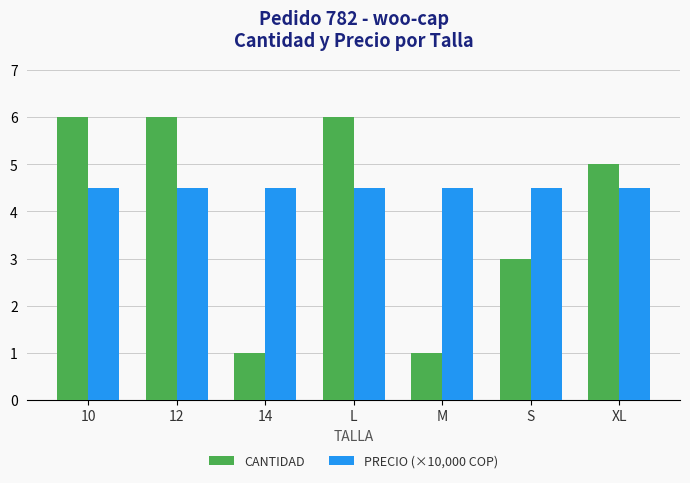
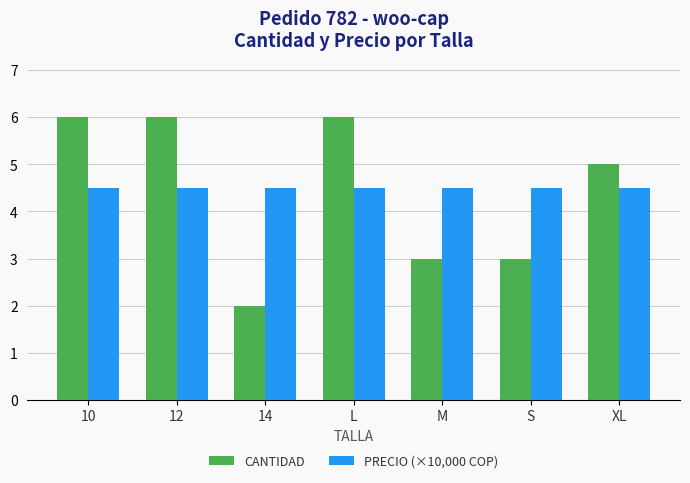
  {
    "CANTIDAD": {
      "10": 6,
      "12": 6,
-     "14": 1,
+     "14": 2,
      "L": 6,
-     "M": 1,
+     "M": 3,
      "S": 3,
      "XL": 5
    },
    "PRECIO (×10,000 COP)": {
      "10": 4.5,
      "12": 4.5,
      "14": 4.5,
      "L": 4.5,
      "M": 4.5,
      "S": 4.5,
      "XL": 4.5
    }
  }
